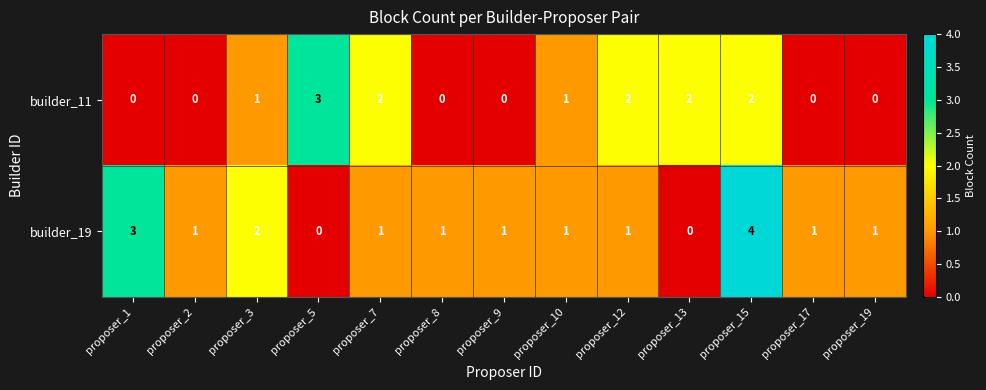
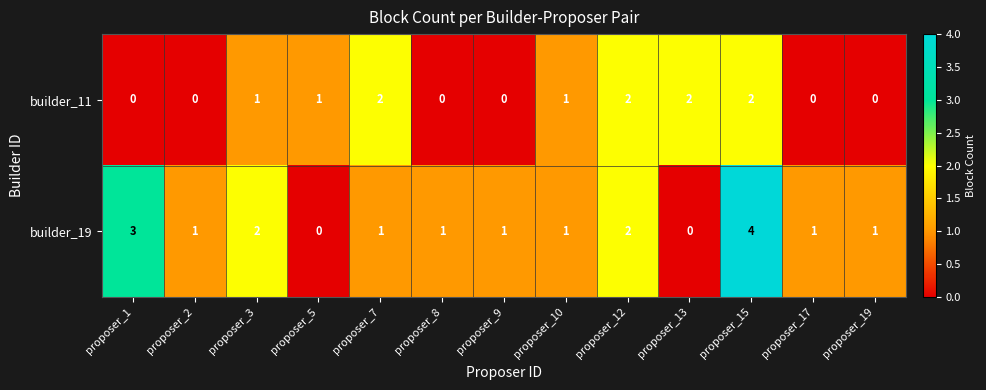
  {
    "builder_11": {
      "proposer_1": 0,
      "proposer_2": 0,
      "proposer_3": 1,
-     "proposer_5": 3,
+     "proposer_5": 1,
      "proposer_7": 2,
      "proposer_8": 0,
      "proposer_9": 0,
      "proposer_10": 1,
      "proposer_12": 2,
      "proposer_13": 2,
      "proposer_15": 2,
      "proposer_17": 0,
      "proposer_19": 0
    },
    "builder_19": {
      "proposer_1": 3,
      "proposer_2": 1,
      "proposer_3": 2,
      "proposer_5": 0,
      "proposer_7": 1,
      "proposer_8": 1,
      "proposer_9": 1,
      "proposer_10": 1,
-     "proposer_12": 1,
+     "proposer_12": 2,
      "proposer_13": 0,
      "proposer_15": 4,
      "proposer_17": 1,
      "proposer_19": 1
    }
  }
